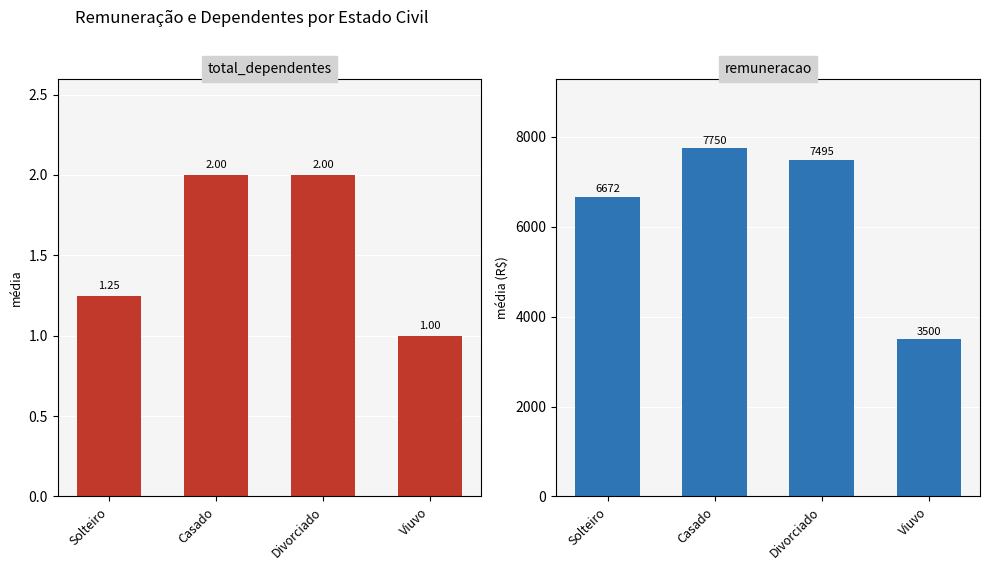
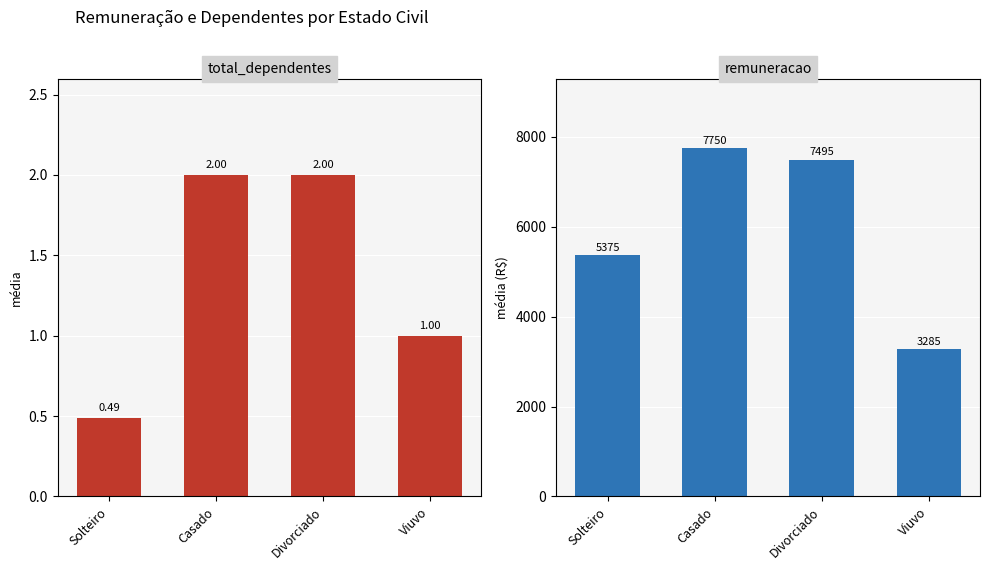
  {
    "total_dependentes": {
-     "Solteiro": 1.25,
+     "Solteiro": 0.49,
      "Casado": 2.00,
      "Divorciado": 2.00,
      "Viuvo": 1.00
    },
    "remuneracao": {
-     "Solteiro": 6672,
+     "Solteiro": 5375,
      "Casado": 7750,
      "Divorciado": 7495,
-     "Viuvo": 3500
+     "Viuvo": 3285
    }
  }
